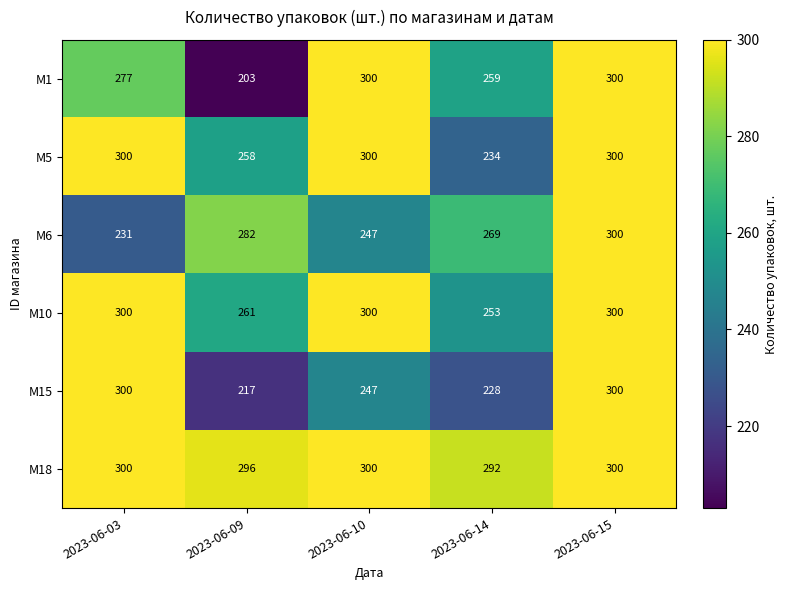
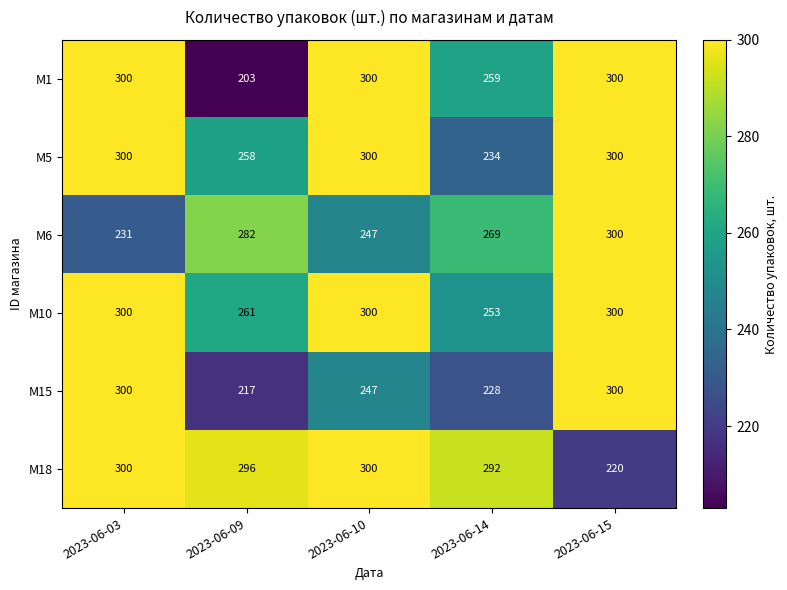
  {
    "M1": {
-     "2023-06-03": 277,
+     "2023-06-03": 300,
      "2023-06-09": 203,
      "2023-06-10": 300,
      "2023-06-14": 259,
      "2023-06-15": 300
    },
    "M5": {
      "2023-06-03": 300,
      "2023-06-09": 258,
      "2023-06-10": 300,
      "2023-06-14": 234,
      "2023-06-15": 300
    },
    "M6": {
      "2023-06-03": 231,
      "2023-06-09": 282,
      "2023-06-10": 247,
      "2023-06-14": 269,
      "2023-06-15": 300
    },
    "M10": {
      "2023-06-03": 300,
      "2023-06-09": 261,
      "2023-06-10": 300,
      "2023-06-14": 253,
      "2023-06-15": 300
    },
    "M15": {
      "2023-06-03": 300,
      "2023-06-09": 217,
      "2023-06-10": 247,
      "2023-06-14": 228,
      "2023-06-15": 300
    },
    "M18": {
      "2023-06-03": 300,
      "2023-06-09": 296,
      "2023-06-10": 300,
      "2023-06-14": 292,
-     "2023-06-15": 300
+     "2023-06-15": 220
    }
  }
